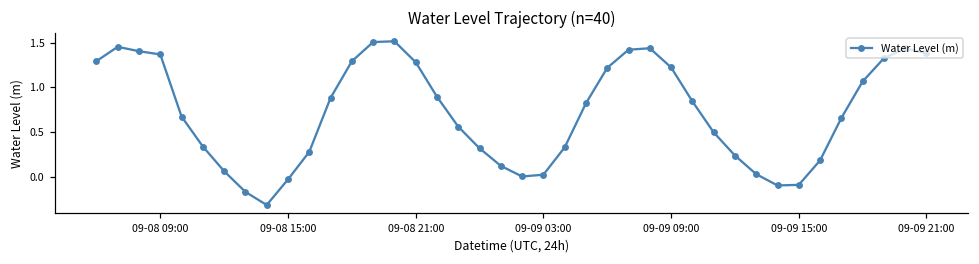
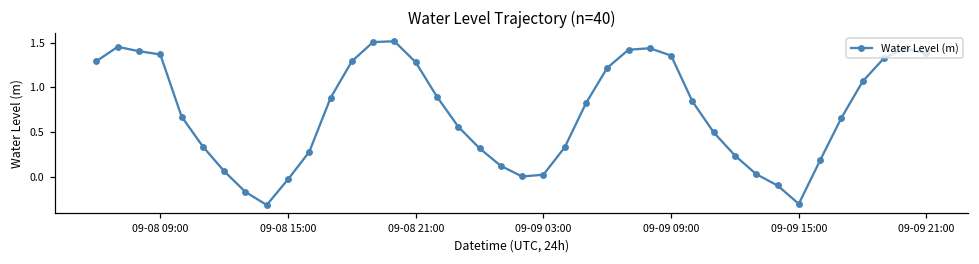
  {
    "09-08 09:00": 1.4,
    "09-08 15:00": 0.0,
    "09-08 21:00": 1.3,
    "09-09 03:00": 0.0,
-   "09-09 09:00": 1.2,
-   "09-09 15:00": -0.1
+   "09-09 09:00": 1.4,
+   "09-09 15:00": -0.3
  }
